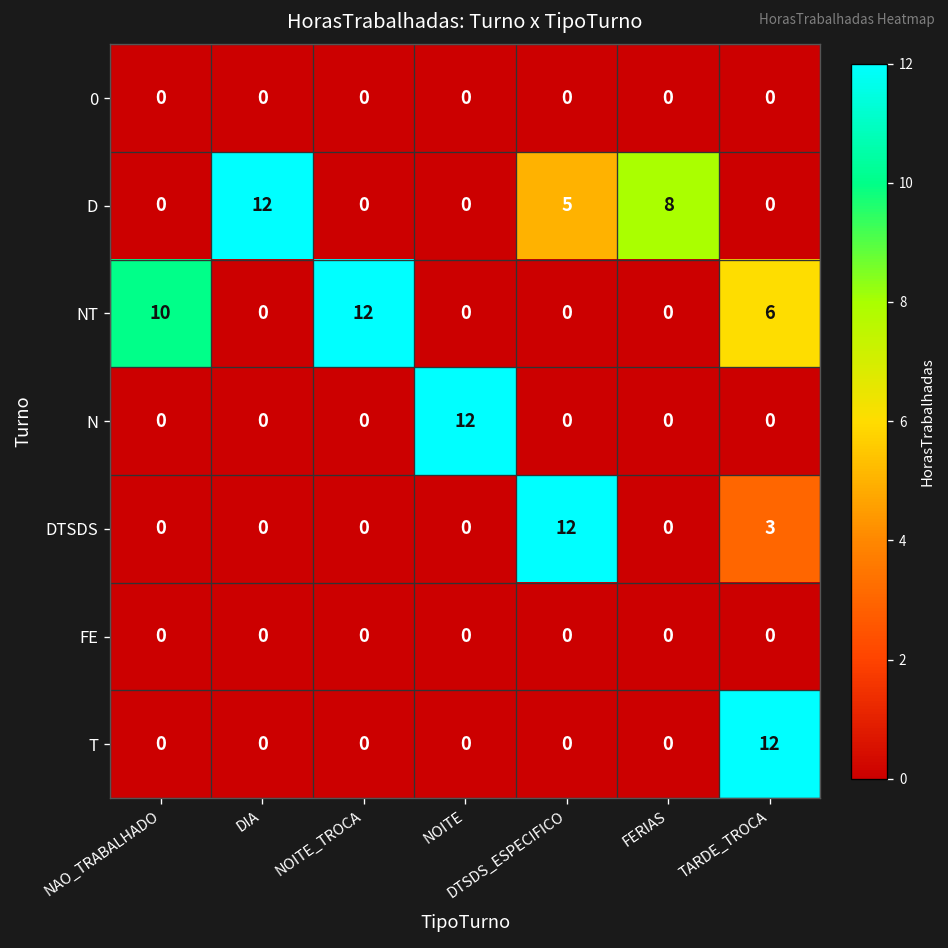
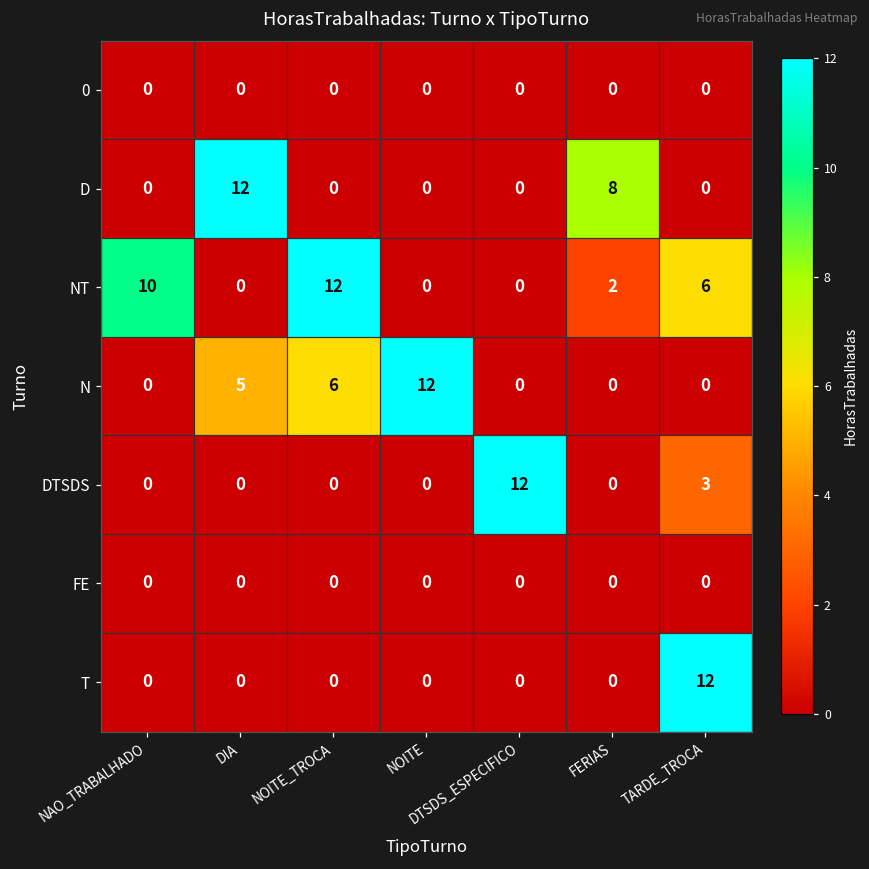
  {
    "0": {
      "NAO_TRABALHADO": 0,
      "DIA": 0,
      "NOITE_TROCA": 0,
      "NOITE": 0,
      "DTSDS_ESPECIFICO": 0,
      "FERIAS": 0,
      "TARDE_TROCA": 0
    },
    "D": {
      "NAO_TRABALHADO": 0,
      "DIA": 12,
      "NOITE_TROCA": 0,
      "NOITE": 0,
-     "DTSDS_ESPECIFICO": 5,
+     "DTSDS_ESPECIFICO": 0,
      "FERIAS": 8,
      "TARDE_TROCA": 0
    },
    "NT": {
      "NAO_TRABALHADO": 10,
      "DIA": 0,
      "NOITE_TROCA": 12,
      "NOITE": 0,
      "DTSDS_ESPECIFICO": 0,
-     "FERIAS": 0,
+     "FERIAS": 2,
      "TARDE_TROCA": 6
    },
    "N": {
      "NAO_TRABALHADO": 0,
-     "DIA": 0,
-     "NOITE_TROCA": 0,
+     "DIA": 5,
+     "NOITE_TROCA": 6,
      "NOITE": 12,
      "DTSDS_ESPECIFICO": 0,
      "FERIAS": 0,
      "TARDE_TROCA": 0
    },
    "DTSDS": {
      "NAO_TRABALHADO": 0,
      "DIA": 0,
      "NOITE_TROCA": 0,
      "NOITE": 0,
      "DTSDS_ESPECIFICO": 12,
      "FERIAS": 0,
      "TARDE_TROCA": 3
    },
    "FE": {
      "NAO_TRABALHADO": 0,
      "DIA": 0,
      "NOITE_TROCA": 0,
      "NOITE": 0,
      "DTSDS_ESPECIFICO": 0,
      "FERIAS": 0,
      "TARDE_TROCA": 0
    },
    "T": {
      "NAO_TRABALHADO": 0,
      "DIA": 0,
      "NOITE_TROCA": 0,
      "NOITE": 0,
      "DTSDS_ESPECIFICO": 0,
      "FERIAS": 0,
      "TARDE_TROCA": 12
    }
  }
